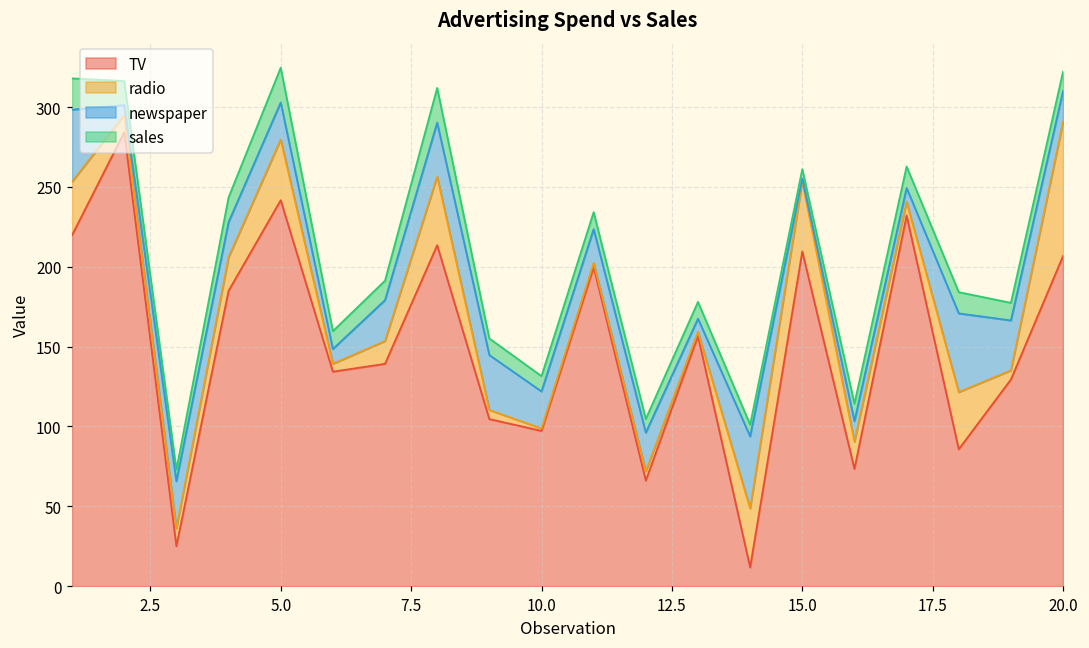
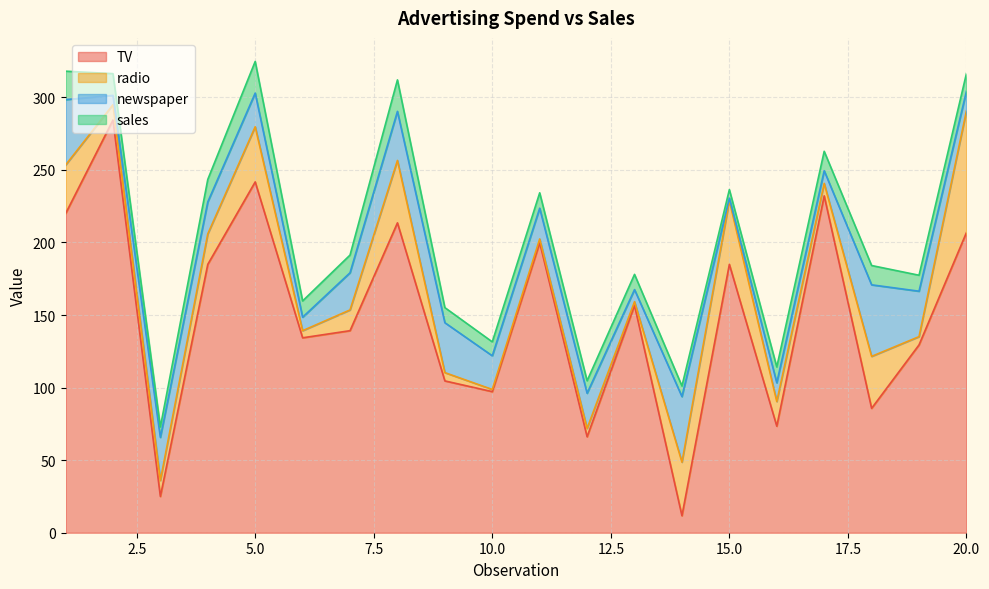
  {
    "TV": {
      "5.0": 242,
-     "15.0": 210,
+     "15.0": 185,
      "20.0": 207
    },
    "radio": {
      "5.0": 38,
      "20.0": 84
    },
    "newspaper": {
      "5.0": 23,
      "10.0": 23,
-     "20.0": 19
+     "20.0": 14
    },
    "sales": {
      "5.0": 22,
      "10.0": 10,
      "15.0": 6,
      "20.0": 12
    }
  }
